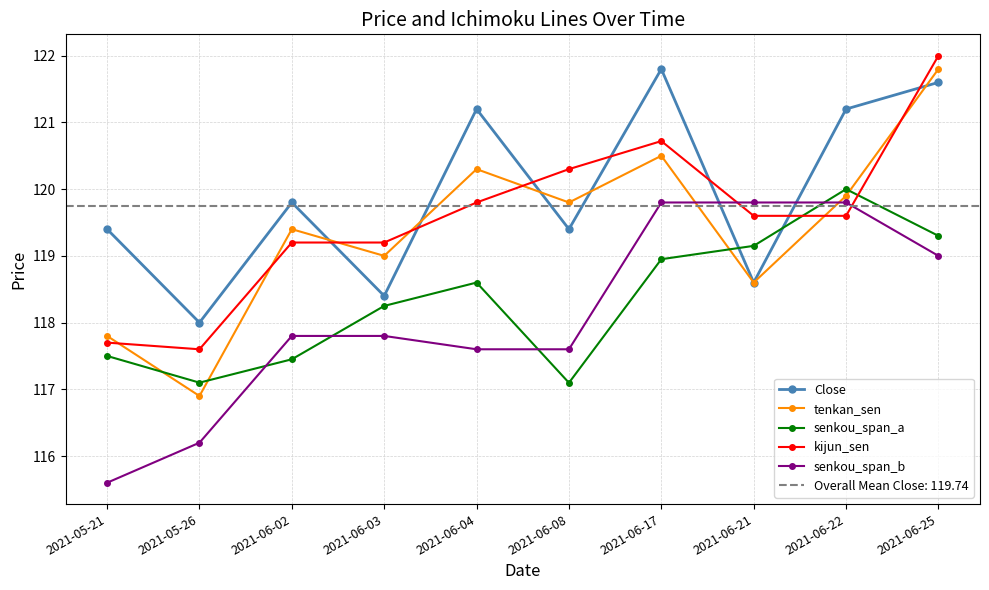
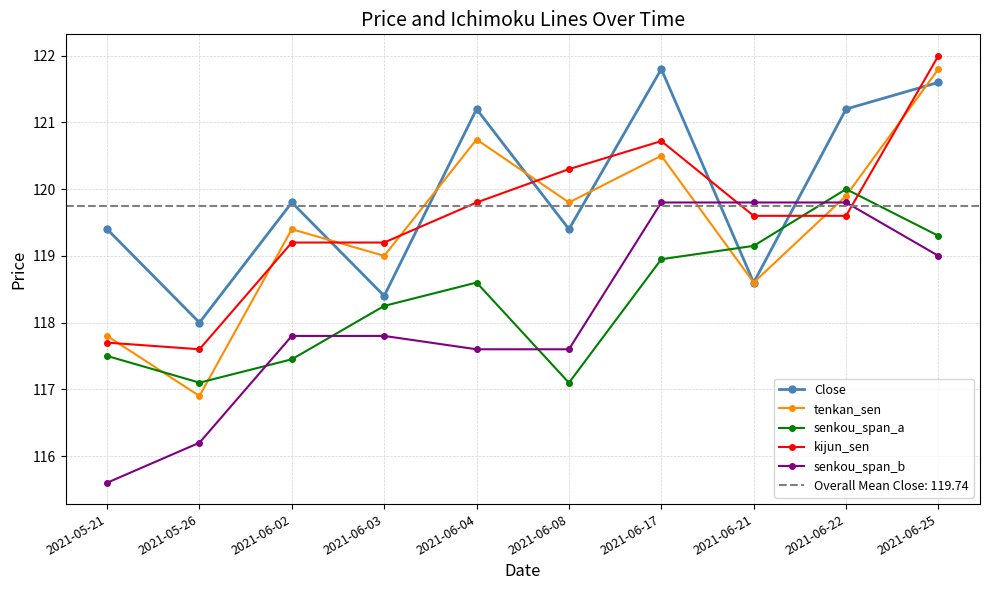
  {
    "Close": {
      "2021-05-21": 119.4,
      "2021-05-26": 118.0,
      "2021-06-02": 119.8,
      "2021-06-03": 118.4,
      "2021-06-04": 121.2,
      "2021-06-08": 119.4,
      "2021-06-17": 121.8,
      "2021-06-22": 121.2,
      "2021-06-25": 121.6
    },
    "tenkan_sen": {
      "2021-05-21": 117.8,
      "2021-05-26": 116.9,
      "2021-06-02": 119.4,
      "2021-06-03": 119.0,
-     "2021-06-04": 120.3,
+     "2021-06-04": 120.7,
      "2021-06-08": 119.8,
      "2021-06-17": 120.5,
      "2021-06-22": 119.9,
      "2021-06-25": 121.8
    },
    "senkou_span_a": {
      "2021-05-21": 117.5,
      "2021-05-26": 117.1,
      "2021-06-02": 117.4,
      "2021-06-03": 118.2,
      "2021-06-04": 118.6,
      "2021-06-08": 117.1,
      "2021-06-17": 119.0,
      "2021-06-21": 119.1,
      "2021-06-22": 120.0,
      "2021-06-25": 119.3
    },
    "kijun_sen": {
      "2021-05-21": 117.7,
      "2021-05-26": 117.6,
      "2021-06-02": 119.2,
      "2021-06-03": 119.2,
      "2021-06-04": 119.8,
      "2021-06-08": 120.3,
      "2021-06-17": 120.7,
      "2021-06-21": 119.6,
      "2021-06-22": 119.6,
      "2021-06-25": 122.0
    },
    "senkou_span_b": {
      "2021-05-21": 115.6,
      "2021-05-26": 116.2,
      "2021-06-02": 117.8,
      "2021-06-03": 117.8,
      "2021-06-04": 117.6,
      "2021-06-08": 117.6,
      "2021-06-17": 119.8,
      "2021-06-21": 119.8,
      "2021-06-22": 119.8,
      "2021-06-25": 119.0
    }
  }
